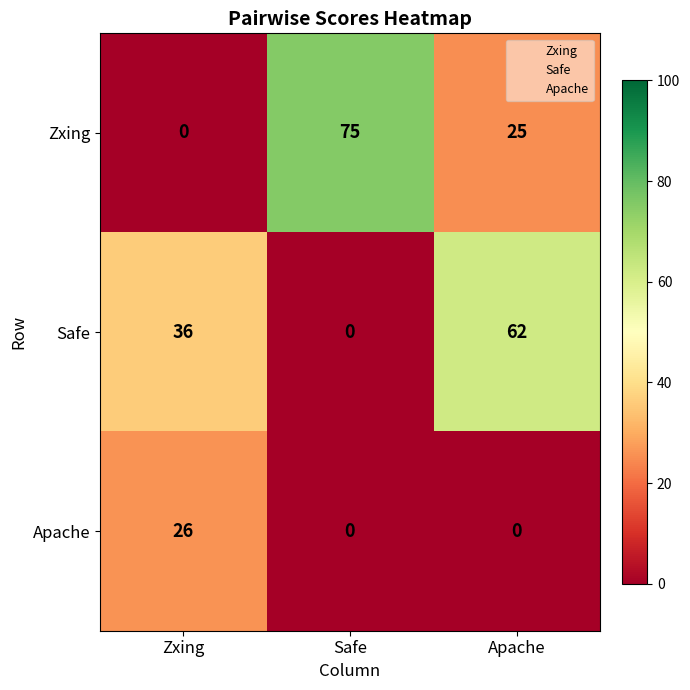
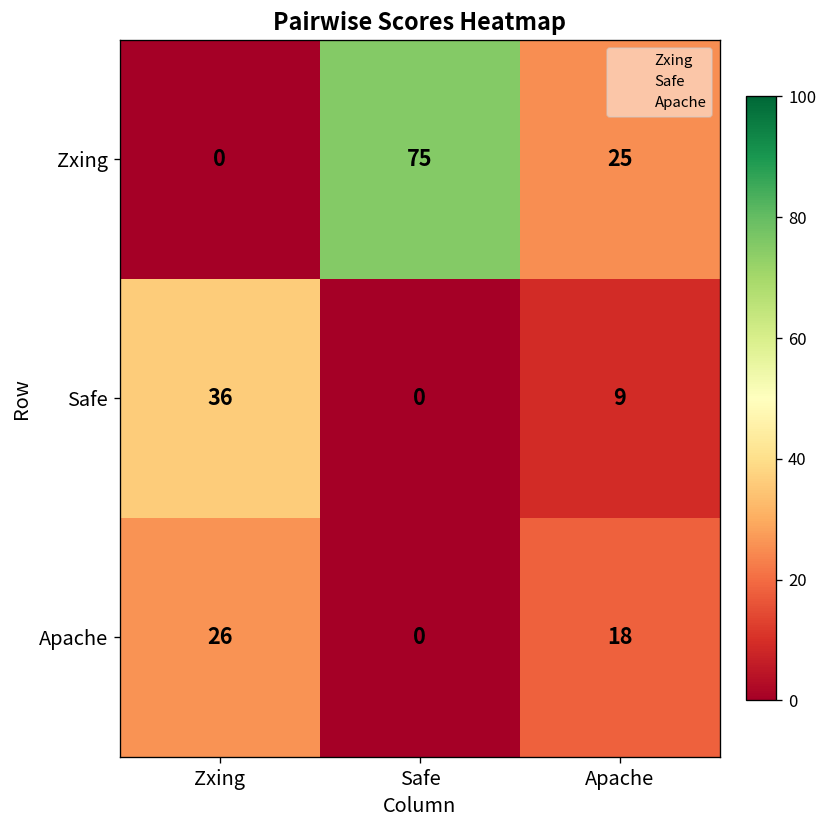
  {
    "Zxing": {
      "Zxing": 0,
      "Safe": 75,
      "Apache": 25
    },
    "Safe": {
      "Zxing": 36,
      "Safe": 0,
-     "Apache": 62
+     "Apache": 9
    },
    "Apache": {
      "Zxing": 26,
      "Safe": 0,
-     "Apache": 0
+     "Apache": 18
    }
  }
